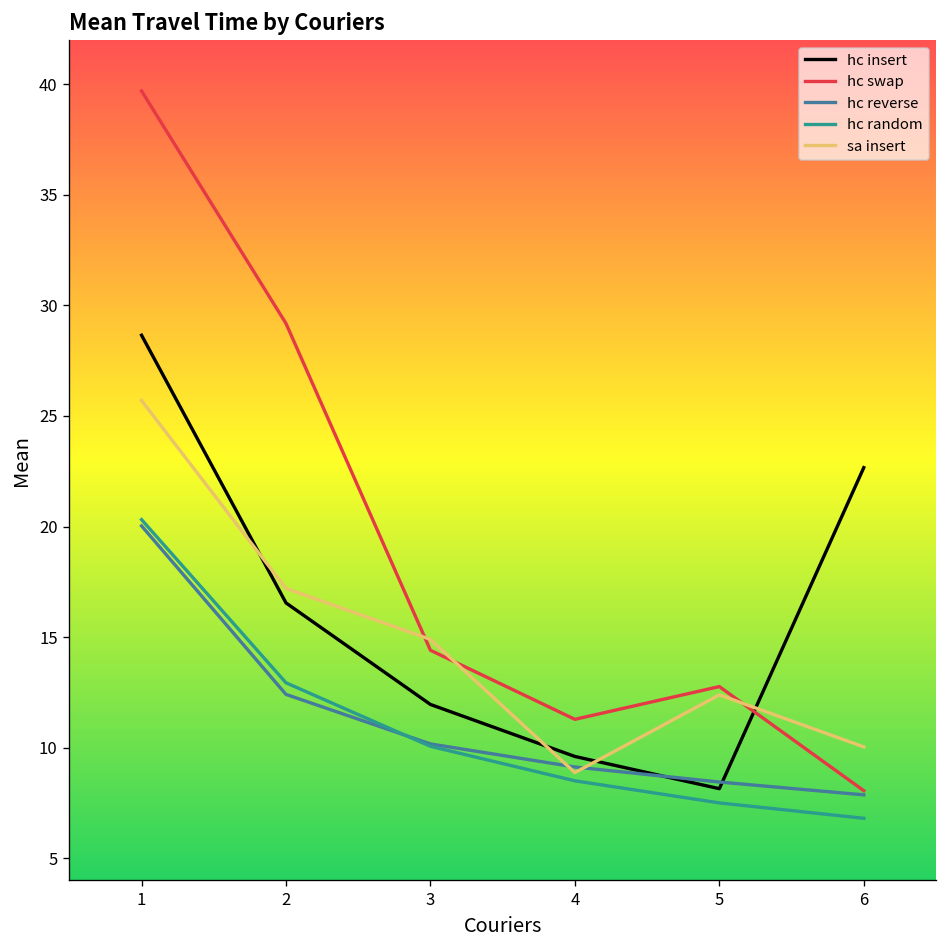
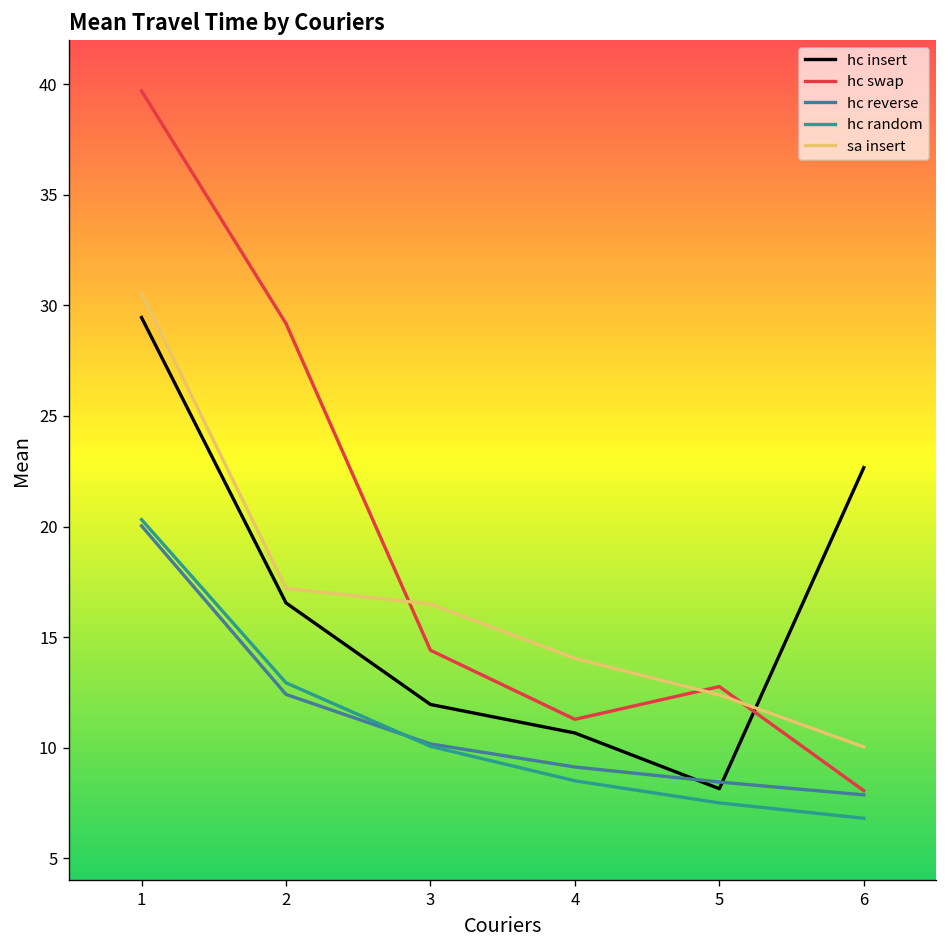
  {
    "hc insert": {
-     "1": 28.7,
+     "1": 29.5,
      "2": 16.5,
      "3": 12.0,
-     "4": 9.6,
+     "4": 10.7,
      "5": 8.1,
      "6": 22.7
    },
    "hc swap": {
      "1": 39.7,
      "2": 29.2,
      "3": 14.4,
      "4": 11.3,
      "5": 12.8,
      "6": 8.1
    },
    "sa insert": {
-     "1": 25.7,
+     "1": 30.5,
      "2": 17.2,
-     "3": 14.9,
-     "4": 8.9,
+     "3": 16.5,
+     "4": 14.0,
      "5": 12.4,
      "6": 10.0
    }
  }
